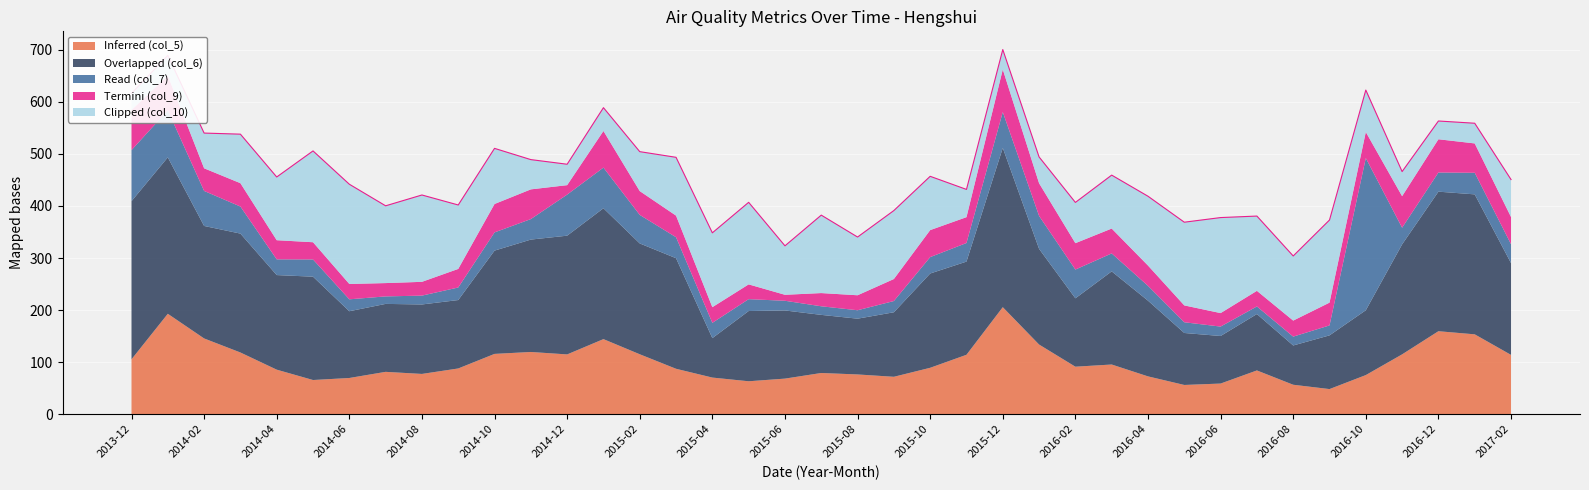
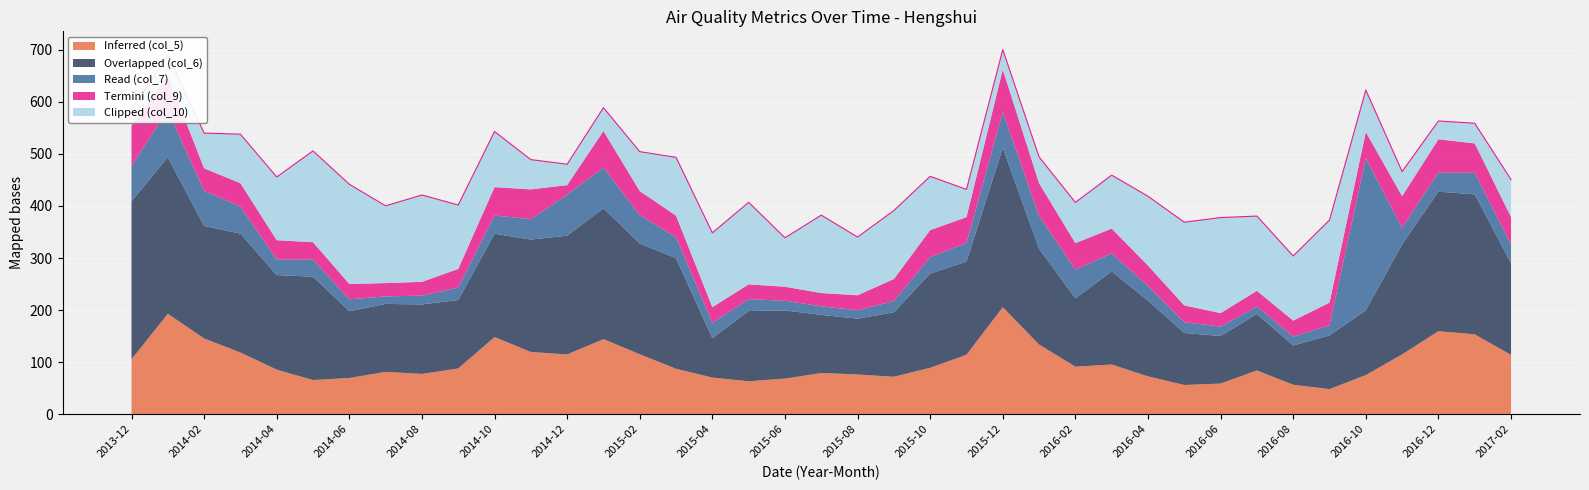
  {
    "Inferred (col_5)": {
      "2013-12": 110,
      "2014-02": 150,
      "2014-04": 90,
      "2014-06": 70,
      "2014-08": 80,
-     "2014-10": 120,
+     "2014-10": 150,
      "2014-12": 110,
      "2015-02": 120,
      "2015-04": 70,
      "2015-06": 70,
      "2015-08": 80,
      "2015-10": 90,
      "2015-12": 210,
      "2016-02": 90,
      "2016-04": 70,
      "2016-06": 60,
      "2016-08": 60,
      "2016-10": 80,
      "2016-12": 160,
      "2017-02": 110
    },
    "Overlapped (col_6)": {
      "2013-12": 300,
      "2014-02": 220,
      "2014-04": 180,
      "2014-06": 130,
      "2014-08": 130,
      "2014-10": 200,
      "2014-12": 230,
      "2015-02": 210,
      "2015-04": 80,
      "2015-06": 130,
      "2015-08": 110,
      "2015-10": 180,
      "2015-12": 310,
      "2016-02": 130,
      "2016-04": 150,
      "2016-06": 90,
      "2016-08": 80,
      "2016-10": 120,
      "2016-12": 270,
      "2017-02": 180
    },
    "Read (col_7)": {
-     "2013-12": 100,
+     "2013-12": 70,
      "2014-02": 70,
      "2014-04": 30,
      "2014-06": 20,
      "2014-08": 20,
      "2014-10": 40,
      "2014-12": 80,
      "2015-02": 50,
      "2015-04": 30,
      "2015-06": 20,
      "2015-08": 20,
      "2015-10": 30,
      "2015-12": 70,
      "2016-02": 60,
      "2016-04": 30,
      "2016-06": 20,
      "2016-08": 20,
      "2016-10": 290,
      "2016-12": 40,
      "2017-02": 40
    },
    "Termini (col_9)": {
      "2014-02": 40,
      "2014-04": 40,
      "2014-06": 30,
      "2014-08": 30,
      "2014-10": 50,
      "2014-12": 20,
      "2015-02": 50,
      "2015-04": 30,
-     "2015-06": 10,
+     "2015-06": 30,
      "2015-08": 30,
      "2015-10": 50,
      "2015-12": 80,
      "2016-02": 50,
      "2016-04": 40,
      "2016-06": 30,
      "2016-08": 30,
      "2016-10": 50,
      "2016-12": 60,
      "2017-02": 50
    },
    "Clipped (col_10)": {
      "2014-02": 70,
      "2014-04": 120,
      "2014-06": 190,
      "2014-08": 170,
      "2014-10": 110,
      "2014-12": 40,
      "2015-02": 80,
      "2015-04": 140,
      "2015-06": 90,
      "2015-08": 110,
      "2015-10": 100,
      "2015-12": 40,
      "2016-02": 80,
      "2016-04": 130,
      "2016-06": 180,
      "2016-08": 120,
      "2016-10": 80,
      "2016-12": 40,
      "2017-02": 70
    }
  }
